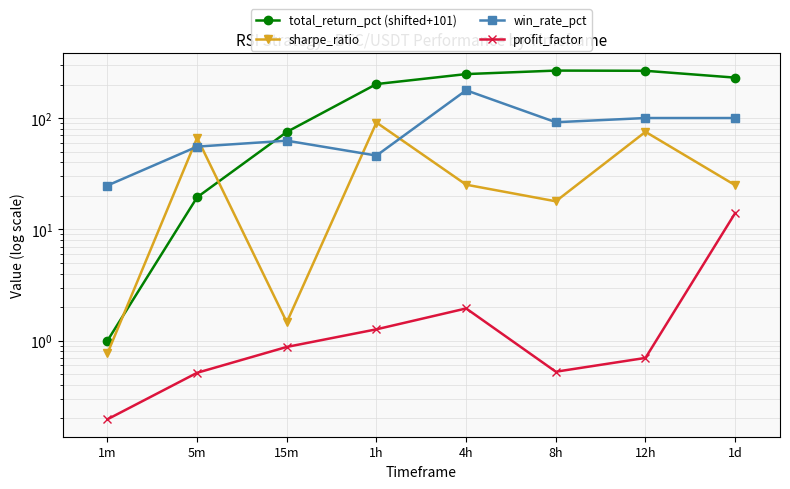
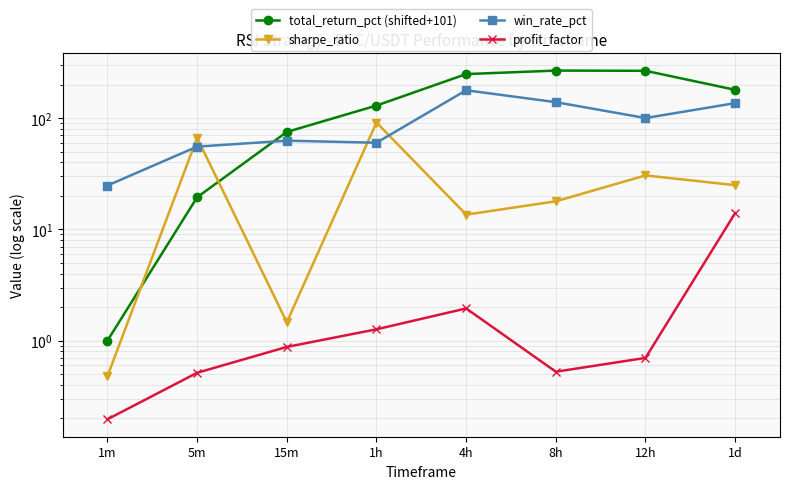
  {
    "total_return_pct (shifted+101)": {
      "1m": 1,
      "5m": 19,
      "15m": 70,
-     "1h": 200,
+     "1h": 130,
      "4h": 250,
      "8h": 270,
      "12h": 270,
-     "1d": 230
+     "1d": 180
    },
    "sharpe_ratio": {
-     "1m": 0.8,
+     "1m": 0.48,
      "5m": 70,
      "15m": 1.5,
      "1h": 90,
-     "4h": 25,
+     "4h": 14,
      "8h": 18,
-     "12h": 80,
+     "12h": 31,
      "1d": 25
    },
    "win_rate_pct": {
      "1m": 25,
      "5m": 60,
      "15m": 60,
-     "1h": 46,
+     "1h": 60,
      "4h": 180,
-     "8h": 90,
+     "8h": 140,
      "12h": 100,
-     "1d": 100
+     "1d": 140
    },
    "profit_factor": {
      "1m": 0.20,
      "5m": 0.5,
      "15m": 0.9,
      "1h": 1.3,
      "4h": 1.9,
      "8h": 0.5,
      "12h": 0.7,
      "1d": 14
    }
  }
